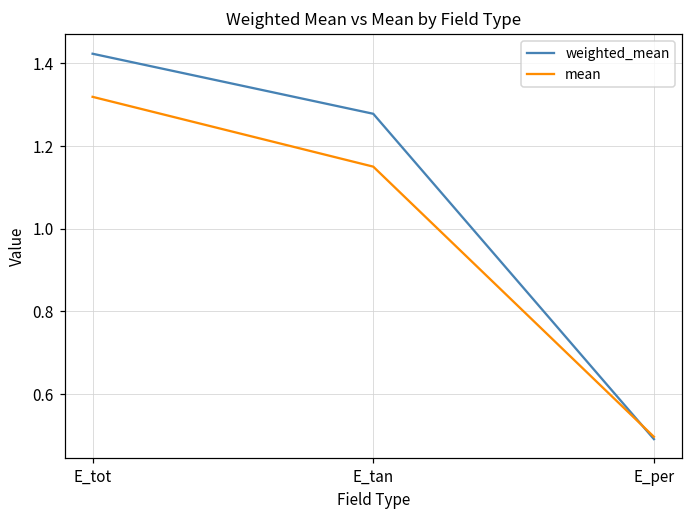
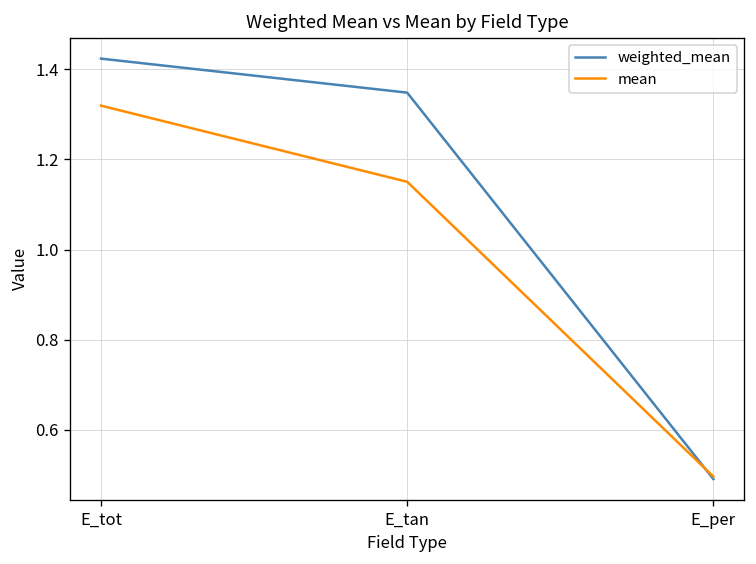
  {
    "weighted_mean": {
      "E_tot": 1.42,
-     "E_tan": 1.28
+     "E_tan": 1.35
    },
    "mean": {
      "E_tot": 1.32,
      "E_tan": 1.15
    }
  }
